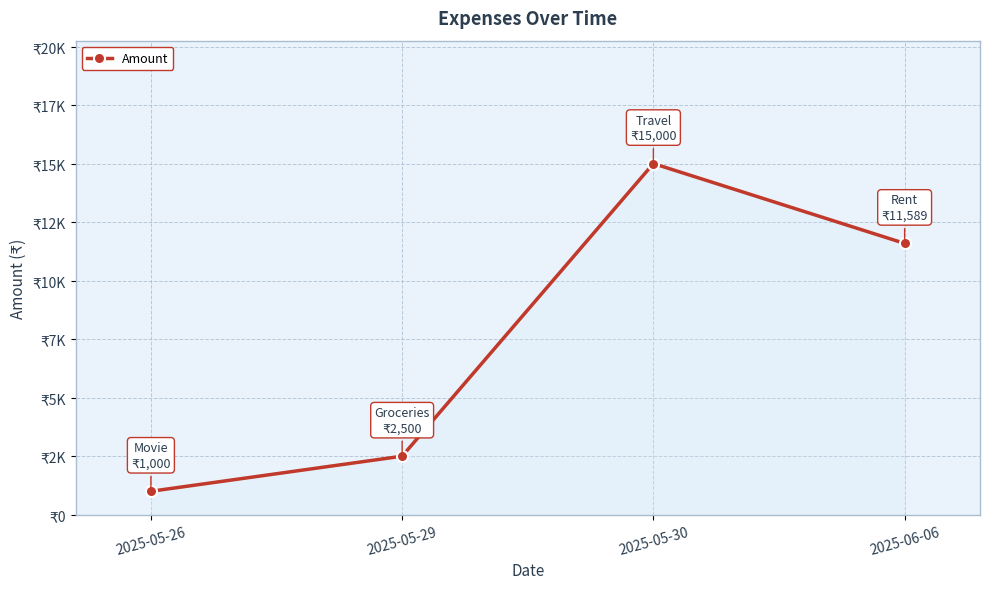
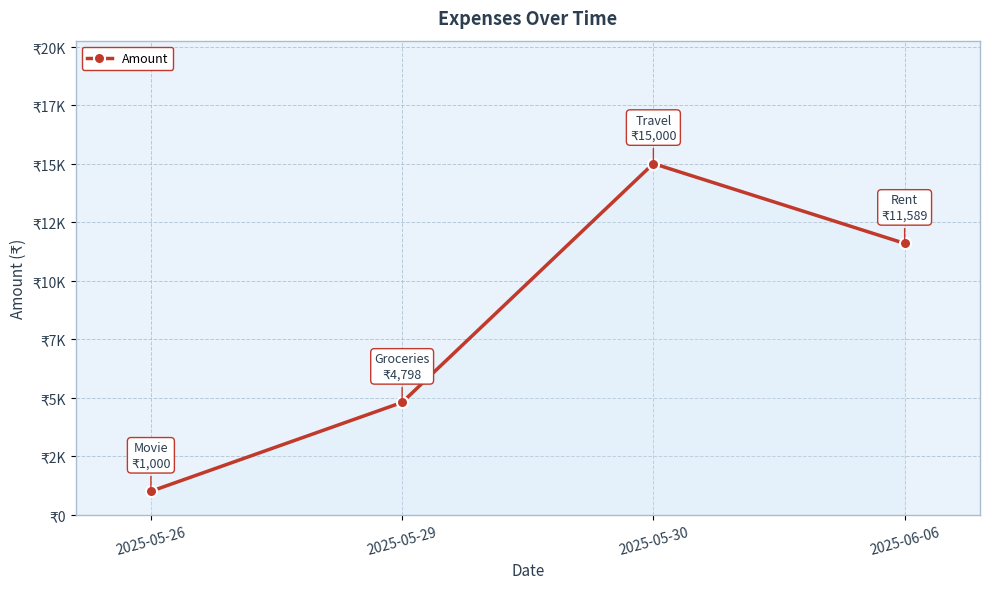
  {
-   "2025-05-29": "2,500"
+   "2025-05-29": "4,798"
  }
